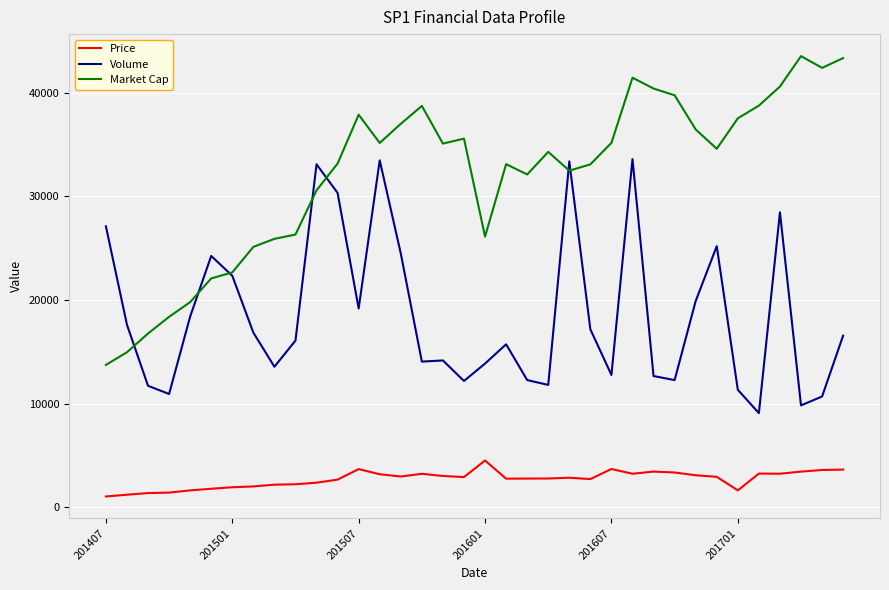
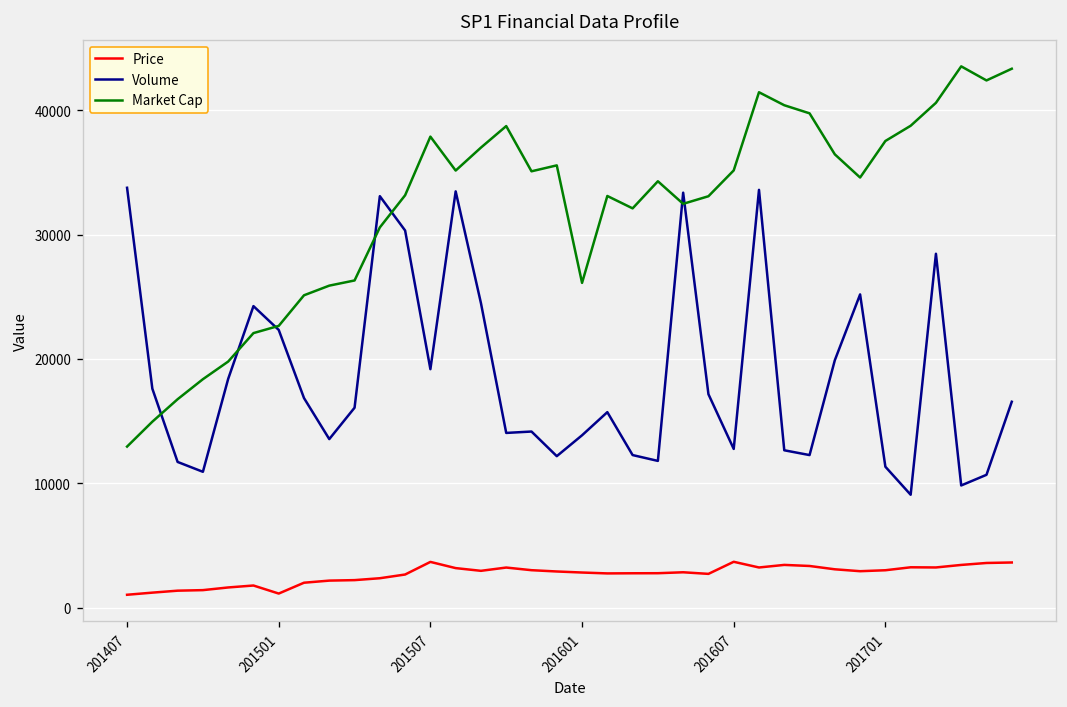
  {
    "Price": {
      "201407": 1000,
-     "201501": 1900,
+     "201501": 1100,
      "201507": 3700,
-     "201601": 4500,
+     "201601": 2800,
      "201607": 3700,
-     "201701": 1600
+     "201701": 3000
    },
    "Volume": {
-     "201407": 27100,
+     "201407": 33800,
      "201501": 22300,
      "201507": 19200,
      "201601": 13900,
      "201607": 12800,
      "201701": 11300
    },
    "Market Cap": {
-     "201407": 13700,
+     "201407": 12900,
      "201501": 22700,
      "201507": 37900,
      "201601": 26100,
      "201607": 35200,
      "201701": 37500
    }
  }
